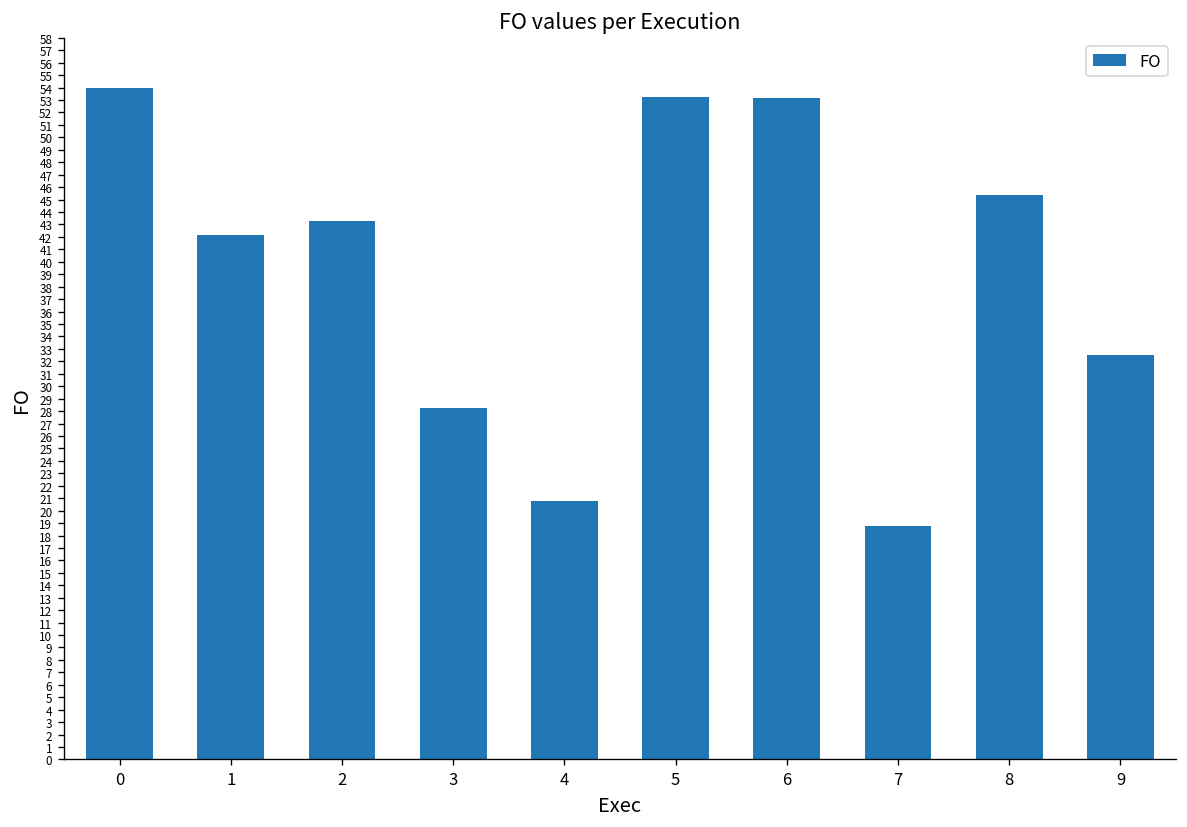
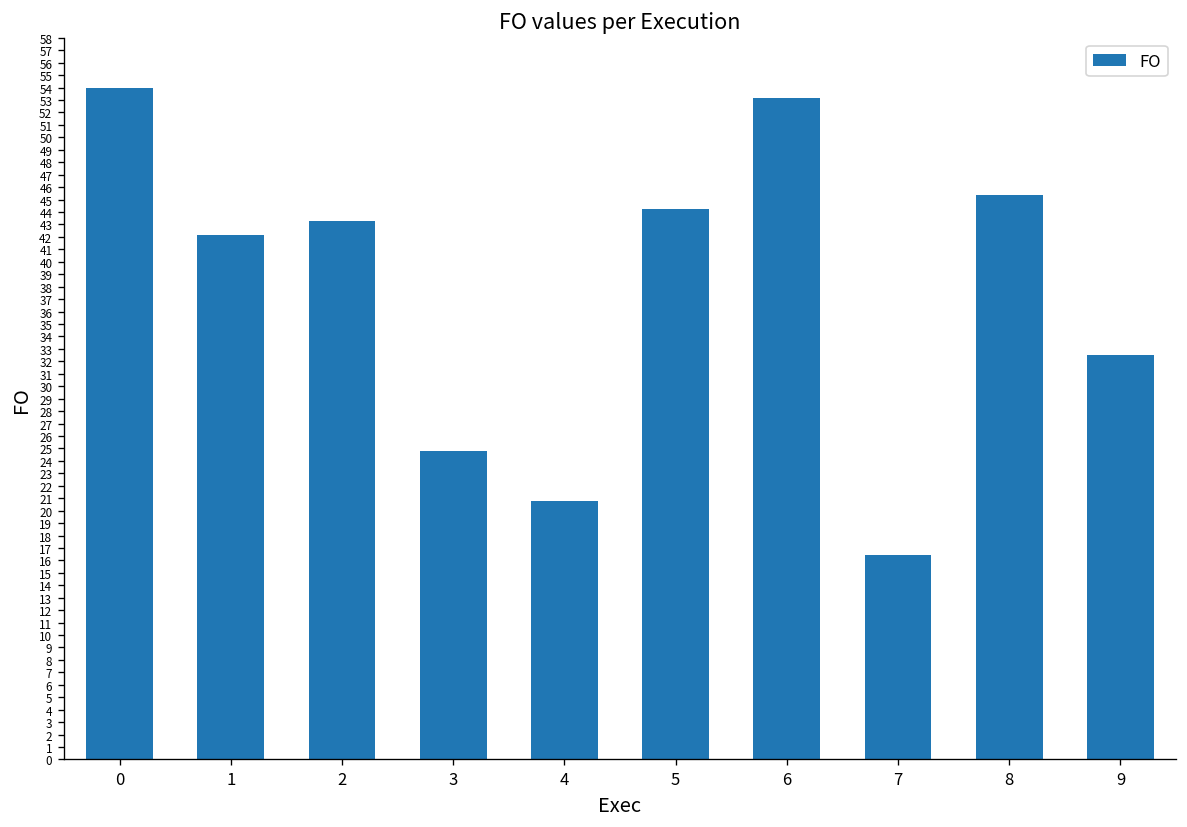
  {
    "0": 54.0,
    "1": 42.1,
    "2": 43.3,
-   "3": 28.3,
+   "3": 24.8,
    "4": 20.8,
-   "5": 53.3,
+   "5": 44.3,
    "6": 53.2,
-   "7": 18.8,
+   "7": 16.4,
    "8": 45.4,
    "9": 32.5
  }
